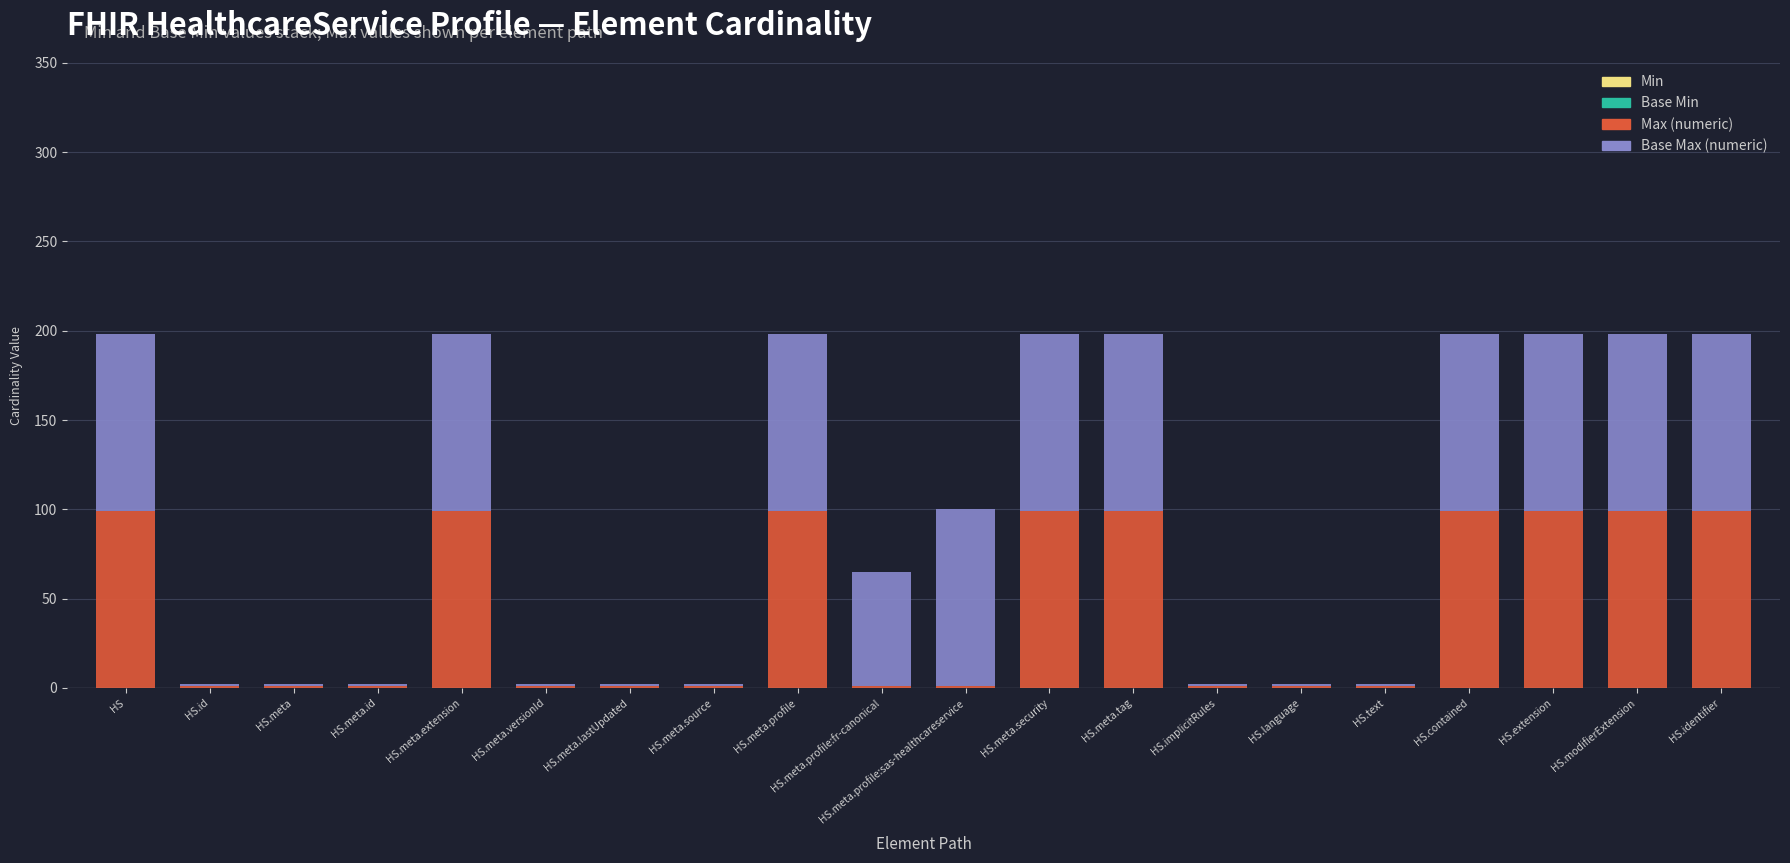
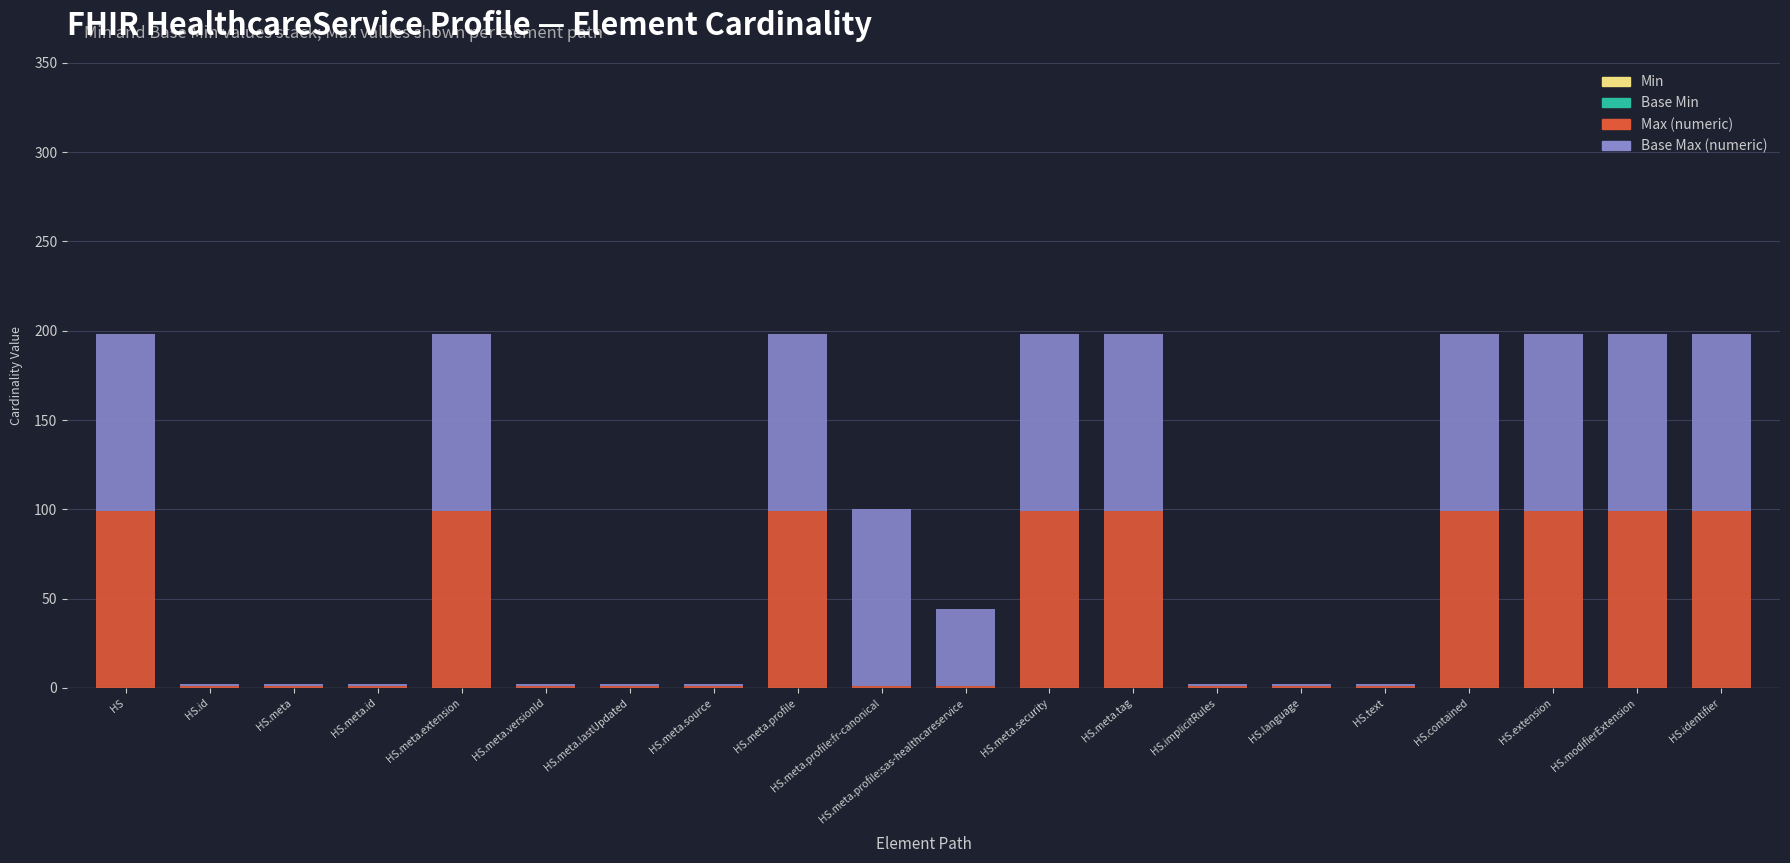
  {
    "Base Min": {
      "HS": 0,
      "HS.id": 0,
      "HS.meta": 0,
      "HS.meta.id": 0,
      "HS.meta.extension": 0,
      "HS.meta.versionId": 0,
      "HS.meta.lastUpdated": 0,
      "HS.meta.source": 0,
      "HS.meta.profile": 0,
      "HS.meta.profile:fr-canonical": 0,
      "HS.meta.profile:sas-healthcareservice": 0,
      "HS.meta.security": 0,
      "HS.meta.tag": 0,
      "HS.implicitRules": 0,
      "HS.language": 0,
      "HS.text": 0,
      "HS.contained": 0,
      "HS.extension": 0,
      "HS.modifierExtension": 0,
      "HS.identifier": 0
    },
    "Max (numeric)": {
      "HS": 99,
      "HS.meta.extension": 99,
      "HS.meta.profile": 99,
      "HS.meta.security": 99,
      "HS.meta.tag": 99,
      "HS.contained": 99,
      "HS.extension": 99,
      "HS.modifierExtension": 99,
      "HS.identifier": 99
    },
    "Base Max (numeric)": {
      "HS": 99,
      "HS.meta.extension": 99,
      "HS.meta.profile": 99,
-     "HS.meta.profile:fr-canonical": 64,
-     "HS.meta.profile:sas-healthcareservice": 99,
+     "HS.meta.profile:fr-canonical": 99,
+     "HS.meta.profile:sas-healthcareservice": 43,
      "HS.meta.security": 99,
      "HS.meta.tag": 99,
      "HS.contained": 99,
      "HS.extension": 99,
      "HS.modifierExtension": 99,
      "HS.identifier": 99
    }
  }
